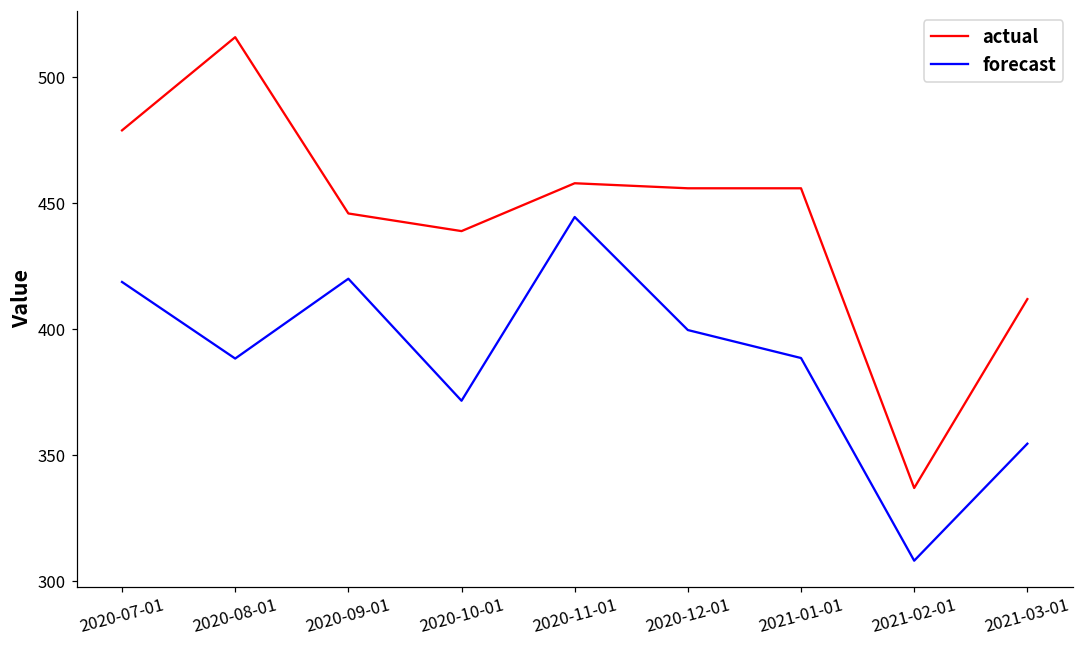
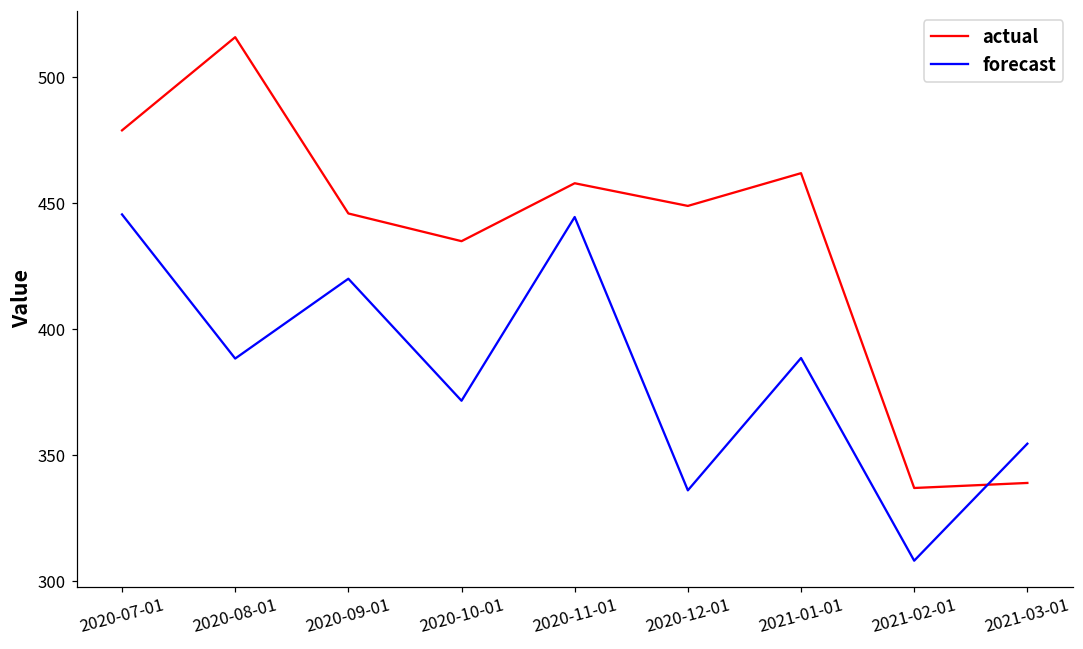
  {
    "actual": {
      "2020-07-01": 479,
      "2020-08-01": 516,
      "2020-09-01": 446,
-     "2020-10-01": 439,
+     "2020-10-01": 435,
      "2020-11-01": 458,
-     "2020-12-01": 456,
-     "2021-01-01": 456,
+     "2020-12-01": 449,
+     "2021-01-01": 462,
      "2021-02-01": 337,
-     "2021-03-01": 412
+     "2021-03-01": 339
    },
    "forecast": {
-     "2020-07-01": 419,
+     "2020-07-01": 446,
      "2020-08-01": 388,
      "2020-09-01": 420,
      "2020-10-01": 372,
      "2020-11-01": 445,
-     "2020-12-01": 400,
+     "2020-12-01": 336,
      "2021-01-01": 389,
      "2021-02-01": 308,
      "2021-03-01": 355
    }
  }
